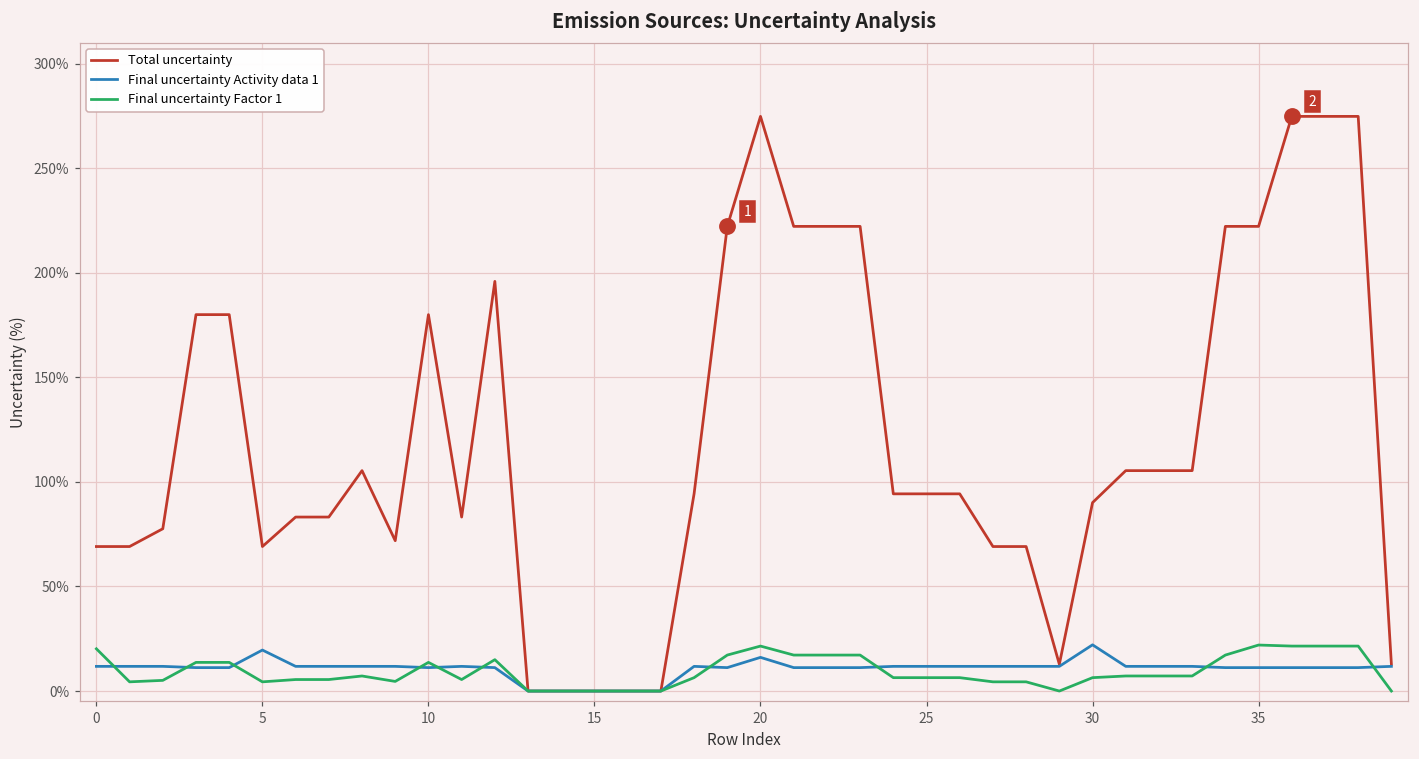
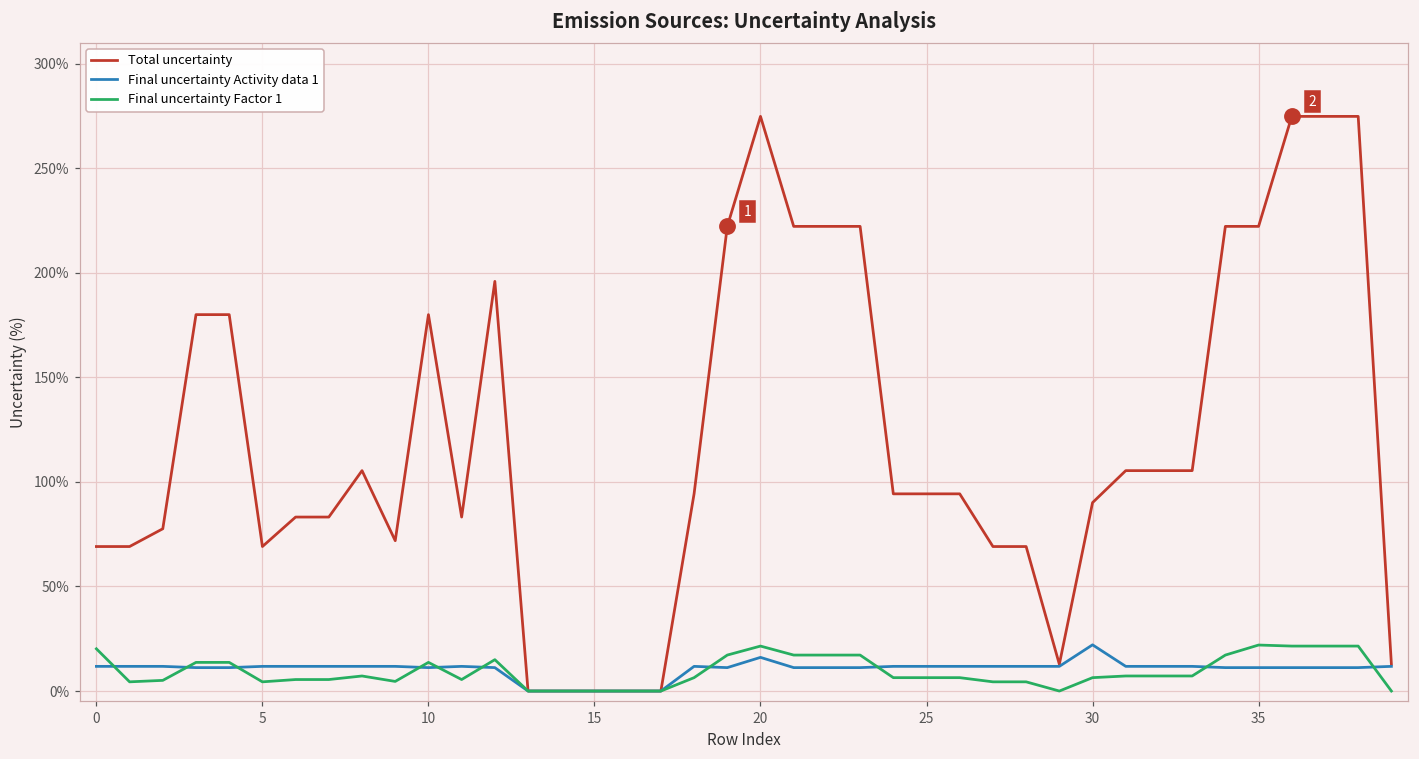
  {
    "Final uncertainty Activity data 1": {
      "0": "12%",
-     "5": "20%",
+     "5": "12%",
      "10": "11%",
      "20": "16%",
      "25": "12%",
      "30": "22%",
      "35": "11%"
    },
    "Final uncertainty Factor 1": {
      "0": "20%",
      "5": "4%",
      "10": "14%",
      "20": "22%",
      "25": "6%",
      "30": "6%",
      "35": "22%"
    }
  }
